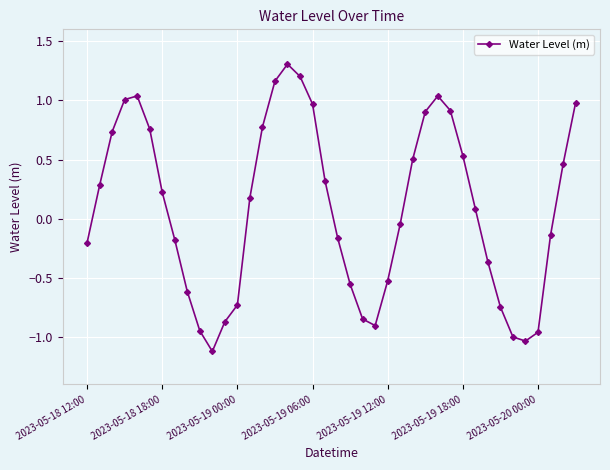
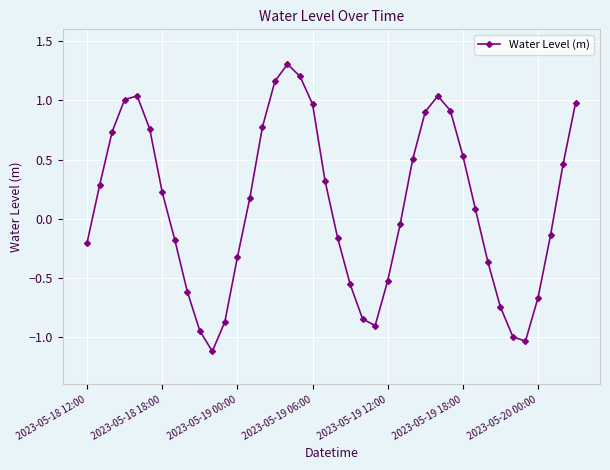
  {
    "2023-05-18 12:00": -0.20,
    "2023-05-18 18:00": 0.22,
-   "2023-05-19 00:00": -0.73,
+   "2023-05-19 00:00": -0.33,
    "2023-05-19 06:00": 0.97,
    "2023-05-19 12:00": -0.52,
    "2023-05-19 18:00": 0.53,
-   "2023-05-20 00:00": -0.96
+   "2023-05-20 00:00": -0.67
  }
